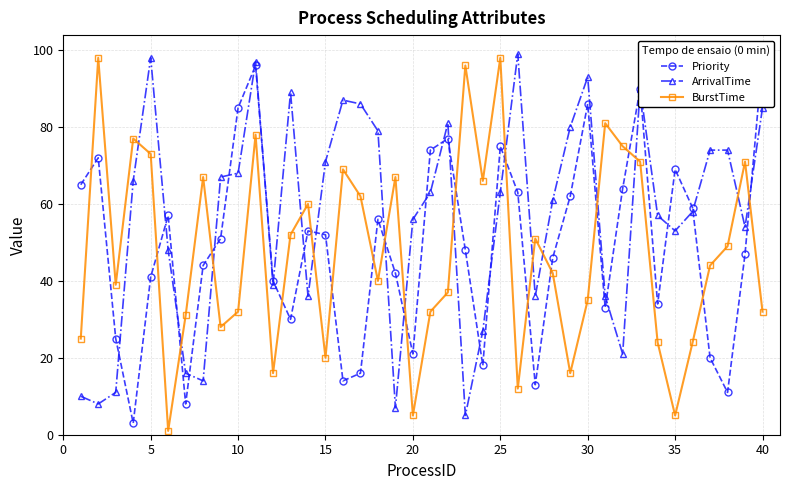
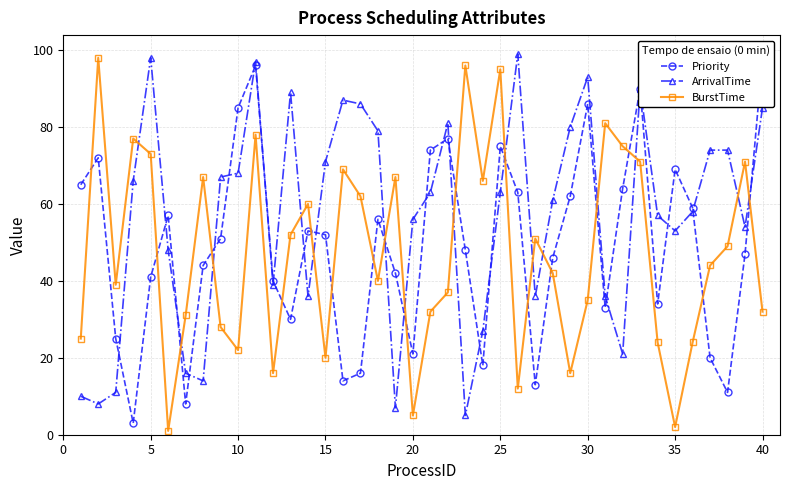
  {
    "BurstTime": {
      "5": 73,
-     "10": 32,
+     "10": 22,
      "15": 20,
      "20": 5,
-     "25": 98,
+     "25": 95,
      "30": 35,
-     "35": 5,
+     "35": 2,
      "40": 32
    }
  }
